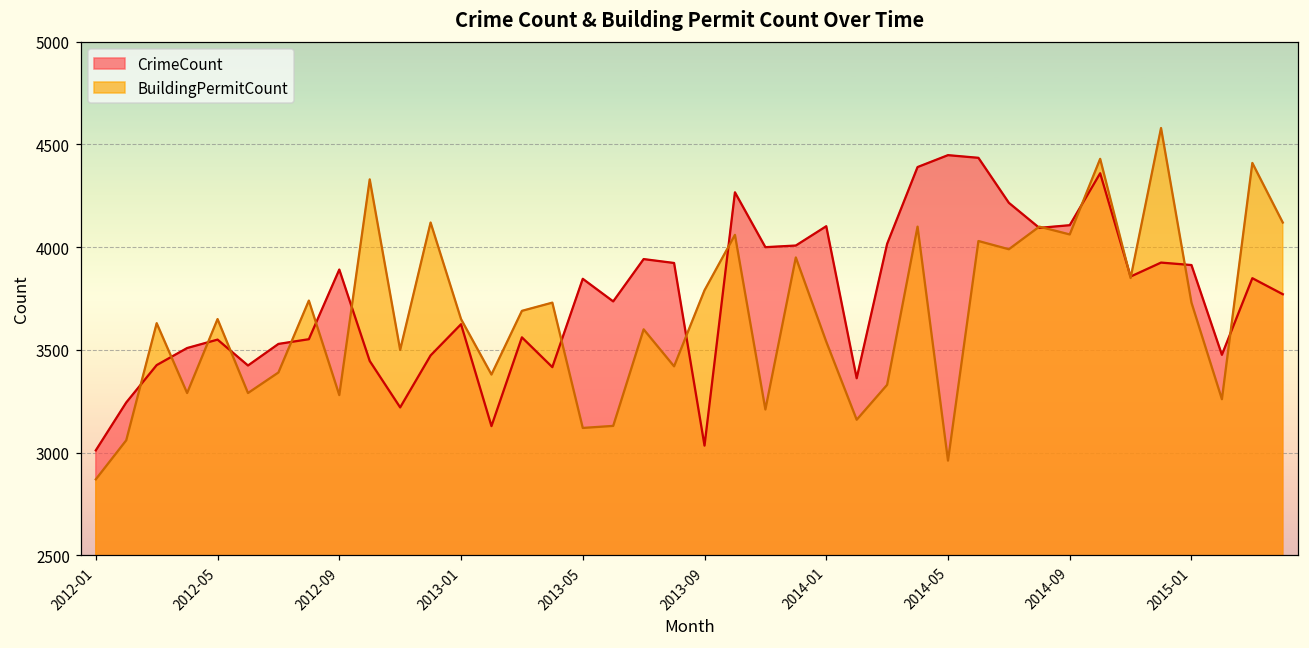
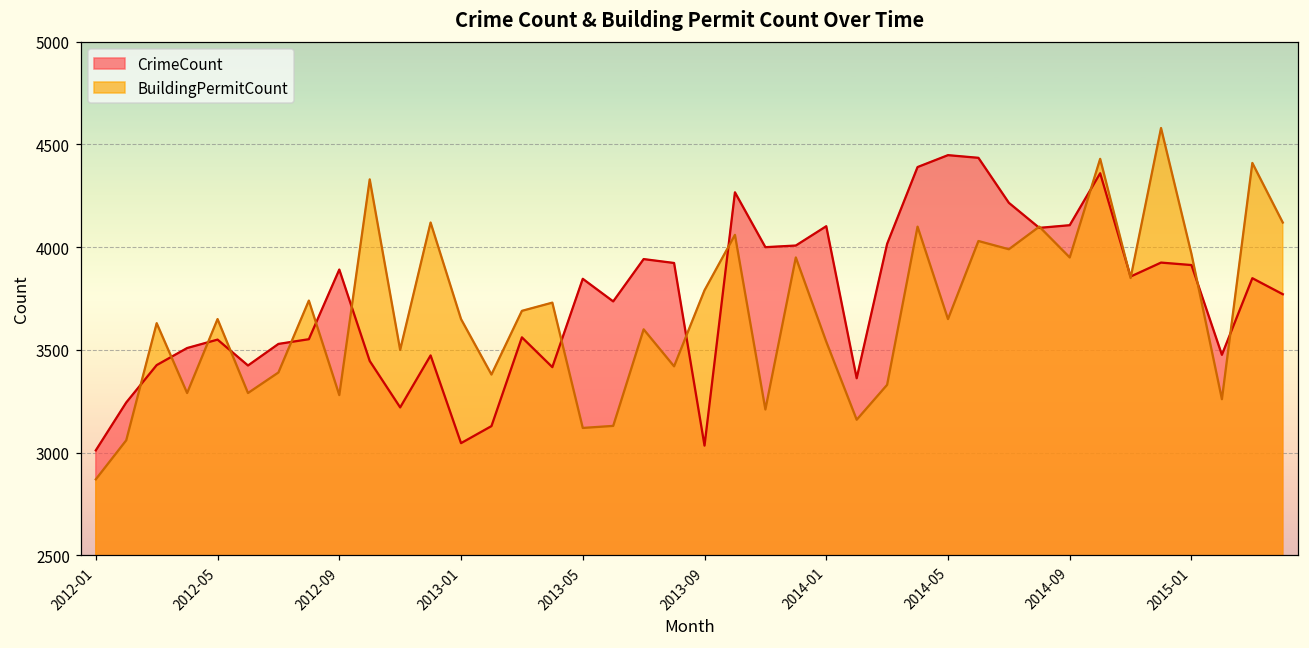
  {
    "CrimeCount": {
      "2012-01": 3010,
      "2012-05": 3550,
      "2012-09": 3890,
-     "2013-01": 3630,
+     "2013-01": 3050,
      "2013-05": 3850,
      "2013-09": 3030,
      "2014-01": 4100,
      "2014-05": 4450,
      "2014-09": 4110,
      "2015-01": 3910
    },
    "BuildingPermitCount": {
      "2012-01": 2870,
      "2012-05": 3650,
      "2012-09": 3280,
      "2013-01": 3650,
      "2013-05": 3120,
      "2013-09": 3790,
      "2014-01": 3540,
-     "2014-05": 2960,
-     "2014-09": 4060,
-     "2015-01": 3730
+     "2014-05": 3650,
+     "2014-09": 3950,
+     "2015-01": 3970
    }
  }
